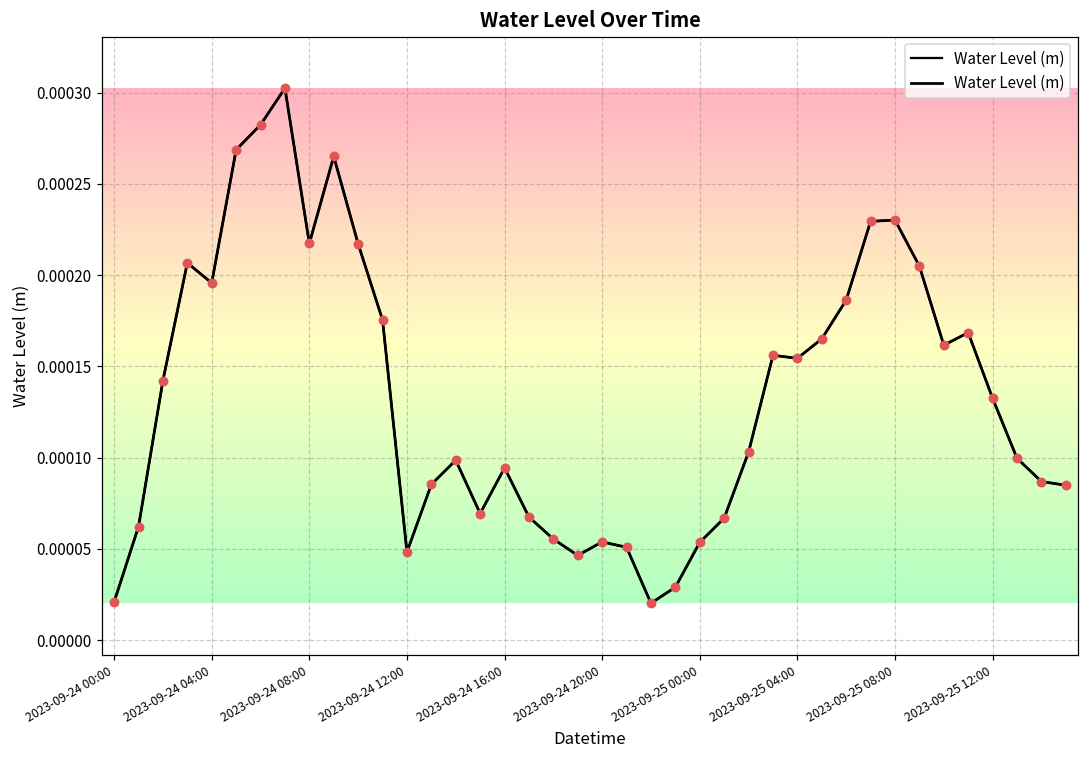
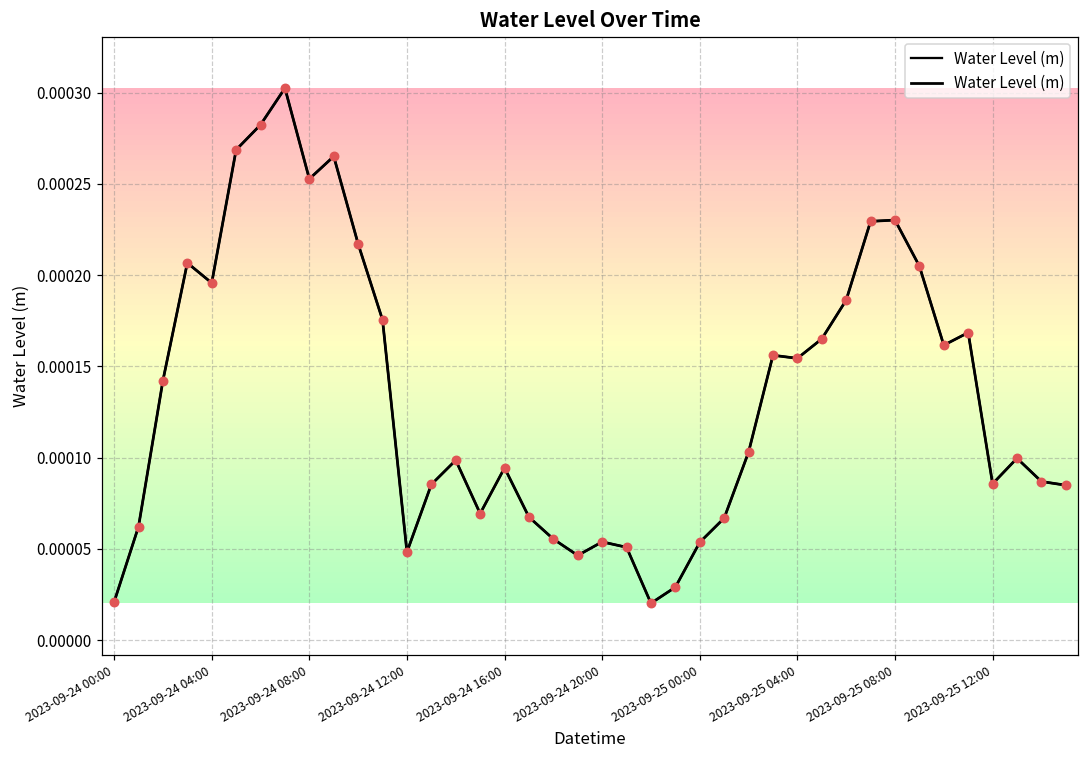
  {
    "2023-09-24 00:00": 0.000021,
    "2023-09-24 04:00": 0.000196,
-   "2023-09-24 08:00": 0.000217,
+   "2023-09-24 08:00": 0.000253,
    "2023-09-24 12:00": 0.000048,
    "2023-09-24 16:00": 0.000094,
    "2023-09-24 20:00": 0.000054,
    "2023-09-25 00:00": 0.000054,
    "2023-09-25 04:00": 0.000154,
    "2023-09-25 08:00": 0.000230,
-   "2023-09-25 12:00": 0.000133
+   "2023-09-25 12:00": 0.000086
  }
